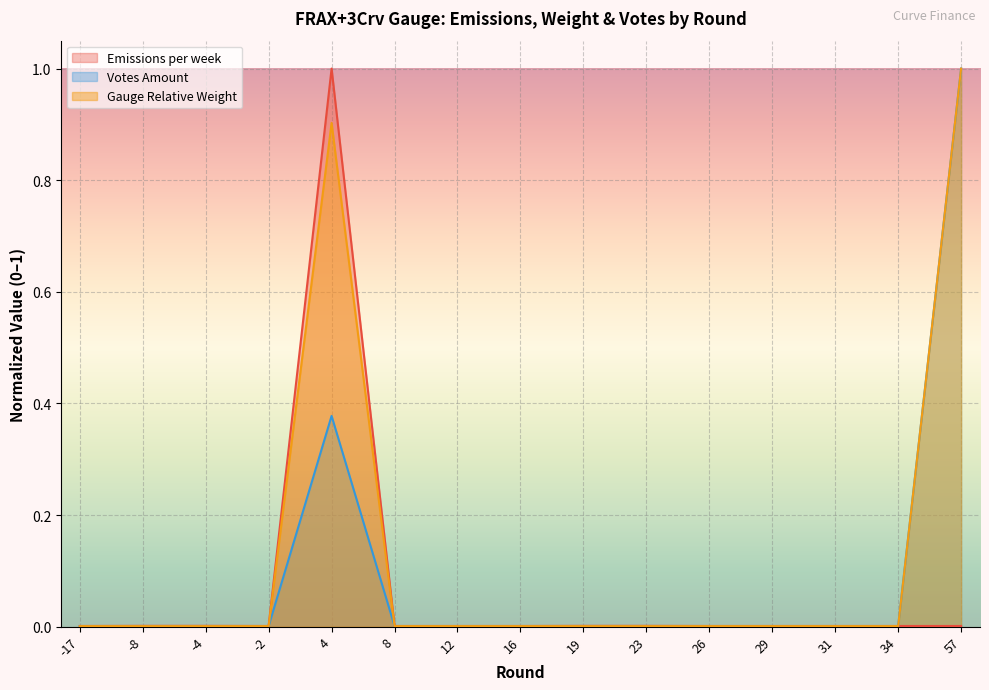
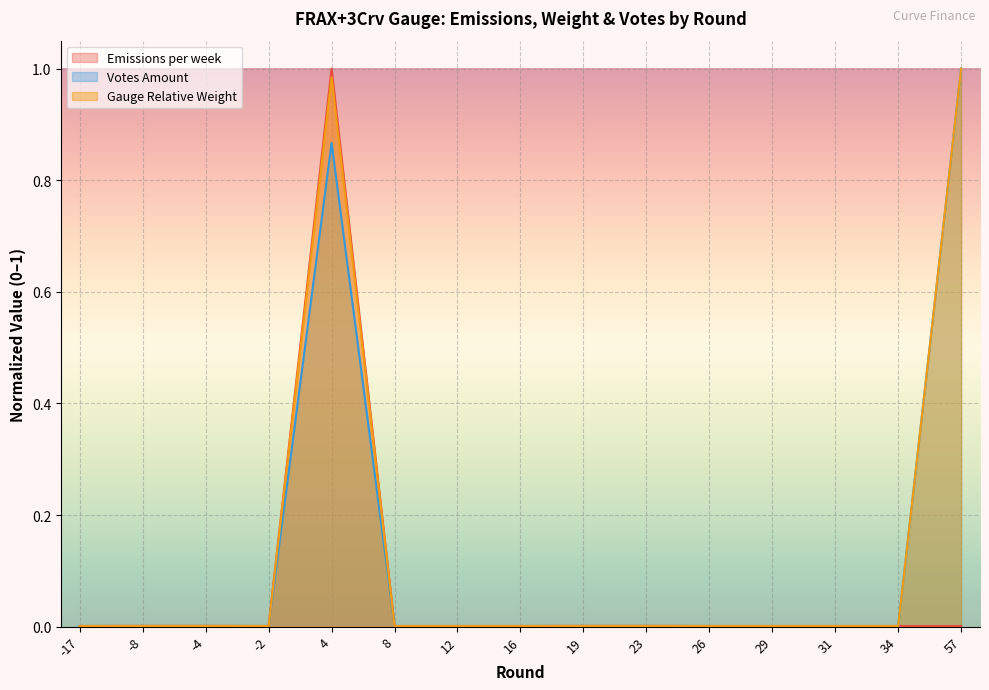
  {
    "Emissions per week": {
      "4": 1.00,
      "57": 0.00
    },
    "Votes Amount": {
-     "4": 0.38
+     "4": 0.87
    },
    "Gauge Relative Weight": {
-     "4": 0.90
+     "4": 0.98
    }
  }
